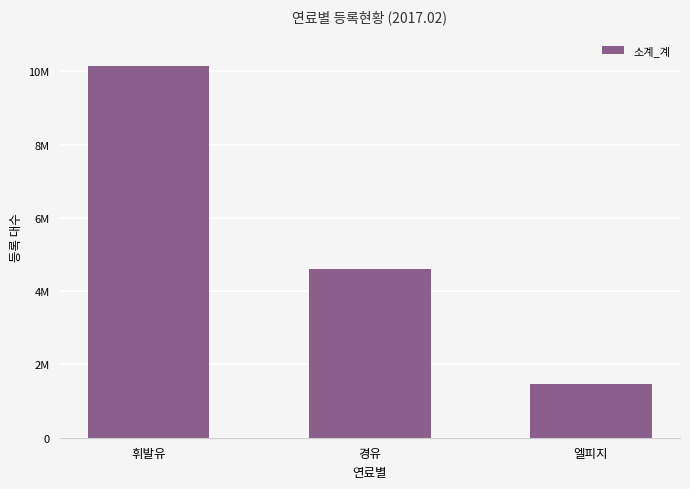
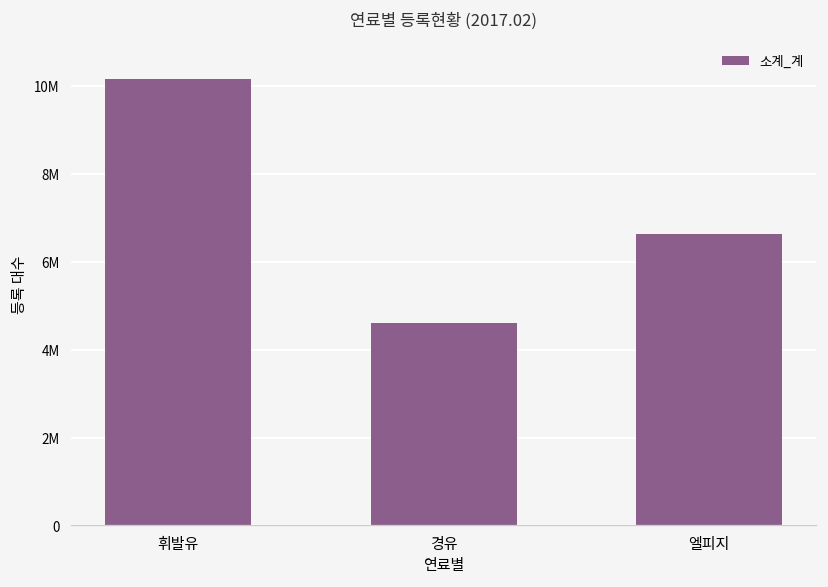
  {
    "휘발유": 10200000,
    "경유": 4600000,
-   "엘피지": 1500000
+   "엘피지": 6600000
  }
